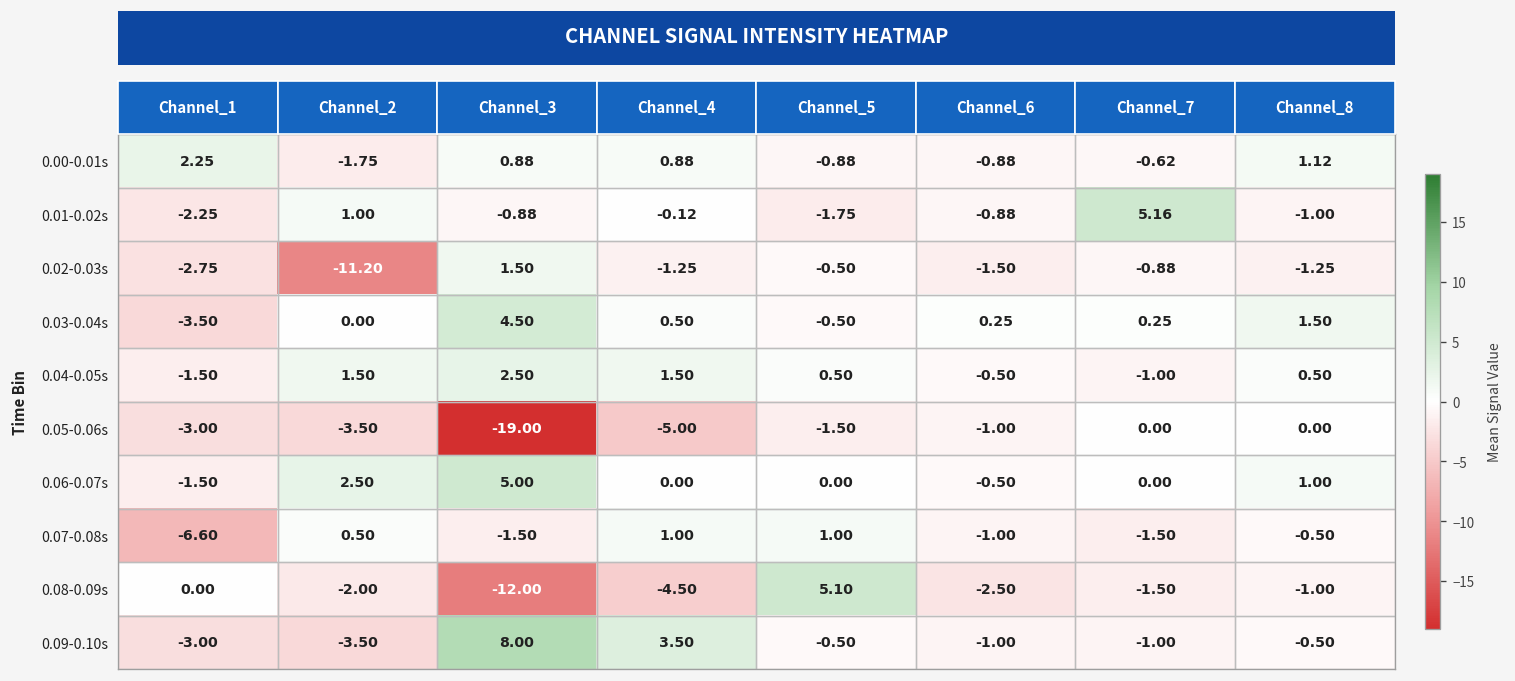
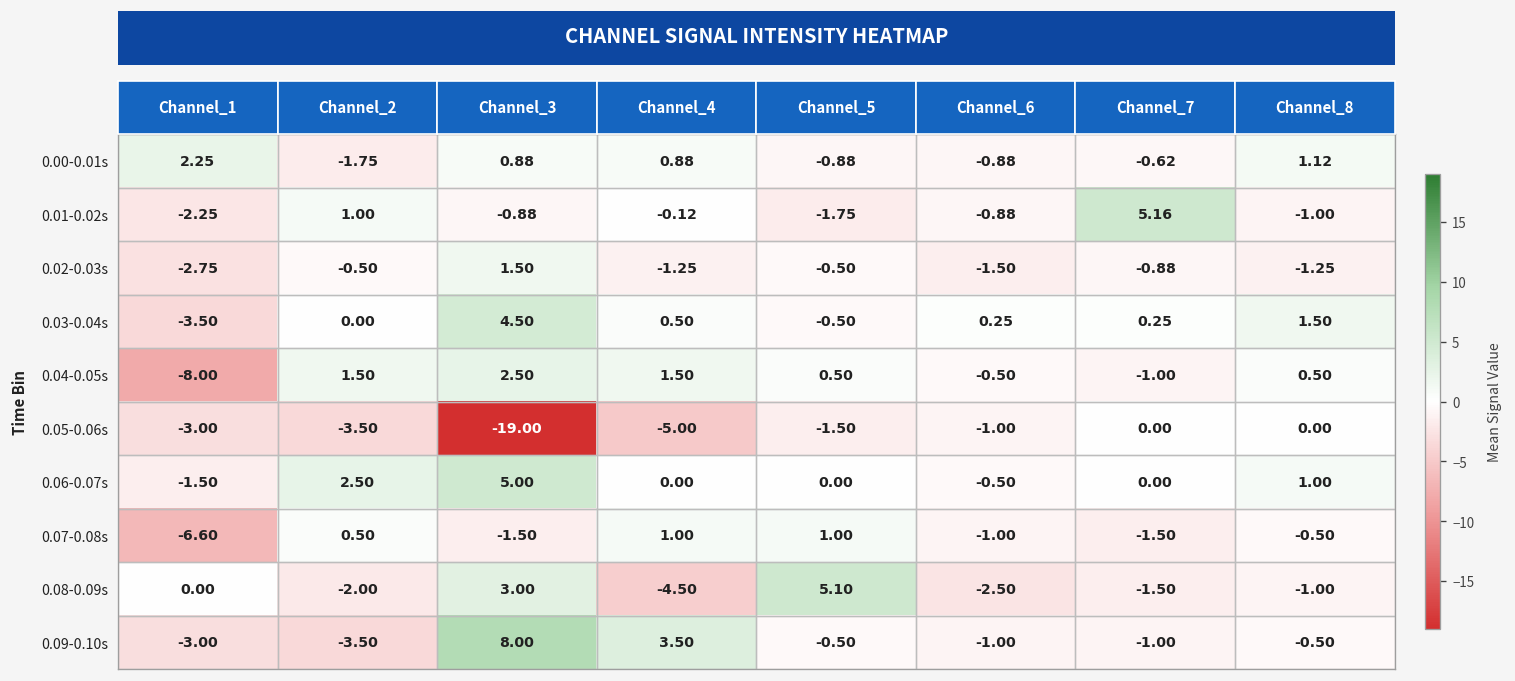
  {
    "0.00-0.01s": {
      "Channel_1": 2.25,
      "Channel_2": -1.75,
      "Channel_3": 0.88,
      "Channel_4": 0.88,
      "Channel_5": -0.88,
      "Channel_6": -0.88,
      "Channel_7": -0.62,
      "Channel_8": 1.12
    },
    "0.01-0.02s": {
      "Channel_1": -2.25,
      "Channel_2": 1.00,
      "Channel_3": -0.88,
      "Channel_4": -0.12,
      "Channel_5": -1.75,
      "Channel_6": -0.88,
      "Channel_7": 5.16,
      "Channel_8": -1.00
    },
    "0.02-0.03s": {
      "Channel_1": -2.75,
-     "Channel_2": -11.20,
+     "Channel_2": -0.50,
      "Channel_3": 1.50,
      "Channel_4": -1.25,
      "Channel_5": -0.50,
      "Channel_6": -1.50,
      "Channel_7": -0.88,
      "Channel_8": -1.25
    },
    "0.03-0.04s": {
      "Channel_1": -3.50,
      "Channel_2": 0.00,
      "Channel_3": 4.50,
      "Channel_4": 0.50,
      "Channel_5": -0.50,
      "Channel_6": 0.25,
      "Channel_7": 0.25,
      "Channel_8": 1.50
    },
    "0.04-0.05s": {
-     "Channel_1": -1.50,
+     "Channel_1": -8.00,
      "Channel_2": 1.50,
      "Channel_3": 2.50,
      "Channel_4": 1.50,
      "Channel_5": 0.50,
      "Channel_6": -0.50,
      "Channel_7": -1.00,
      "Channel_8": 0.50
    },
    "0.05-0.06s": {
      "Channel_1": -3.00,
      "Channel_2": -3.50,
      "Channel_3": -19.00,
      "Channel_4": -5.00,
      "Channel_5": -1.50,
      "Channel_6": -1.00,
      "Channel_7": 0.00,
      "Channel_8": 0.00
    },
    "0.06-0.07s": {
      "Channel_1": -1.50,
      "Channel_2": 2.50,
      "Channel_3": 5.00,
      "Channel_4": 0.00,
      "Channel_5": 0.00,
      "Channel_6": -0.50,
      "Channel_7": 0.00,
      "Channel_8": 1.00
    },
    "0.07-0.08s": {
      "Channel_1": -6.60,
      "Channel_2": 0.50,
      "Channel_3": -1.50,
      "Channel_4": 1.00,
      "Channel_5": 1.00,
      "Channel_6": -1.00,
      "Channel_7": -1.50,
      "Channel_8": -0.50
    },
    "0.08-0.09s": {
      "Channel_1": 0.00,
      "Channel_2": -2.00,
-     "Channel_3": -12.00,
+     "Channel_3": 3.00,
      "Channel_4": -4.50,
      "Channel_5": 5.10,
      "Channel_6": -2.50,
      "Channel_7": -1.50,
      "Channel_8": -1.00
    },
    "0.09-0.10s": {
      "Channel_1": -3.00,
      "Channel_2": -3.50,
      "Channel_3": 8.00,
      "Channel_4": 3.50,
      "Channel_5": -0.50,
      "Channel_6": -1.00,
      "Channel_7": -1.00,
      "Channel_8": -0.50
    }
  }
